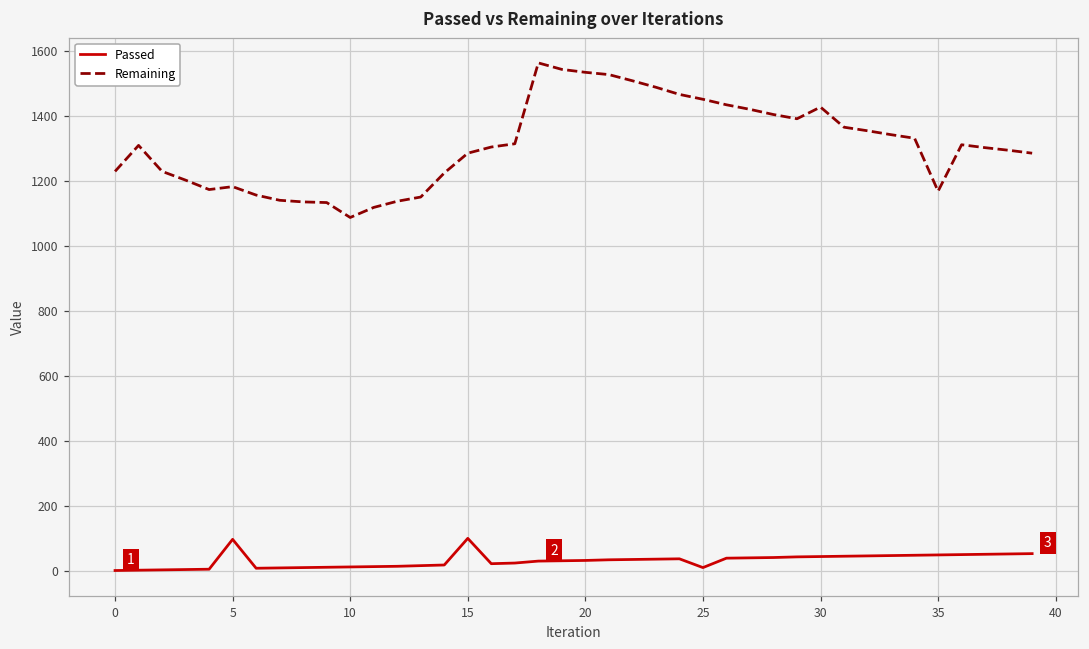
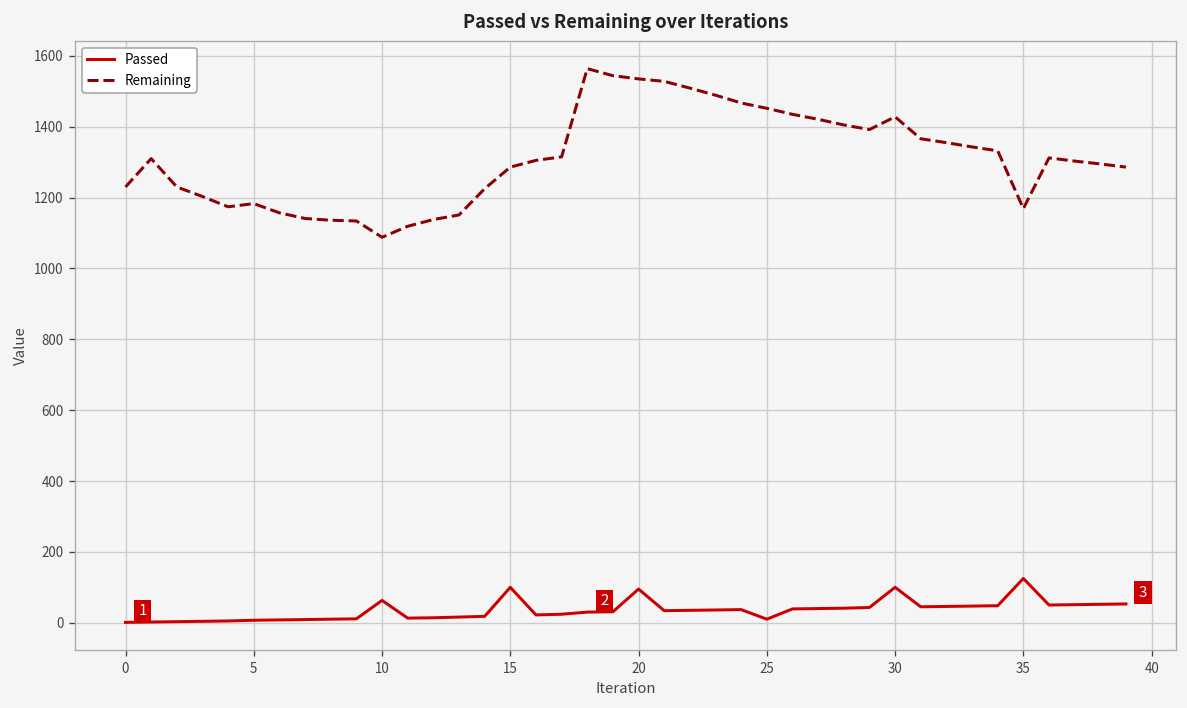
  {
    "Passed": {
-     "5": 100,
-     "10": 10,
+     "5": 10,
+     "10": 60,
      "15": 100,
-     "20": 30,
+     "20": 100,
      "25": 10,
-     "30": 40,
-     "35": 50
+     "30": 100,
+     "35": 130
    },
    "Remaining": {
      "0": 1230,
      "5": 1180,
      "10": 1090,
      "15": 1290,
      "20": 1540,
      "25": 1450,
      "30": 1430,
      "35": 1170
    }
  }
